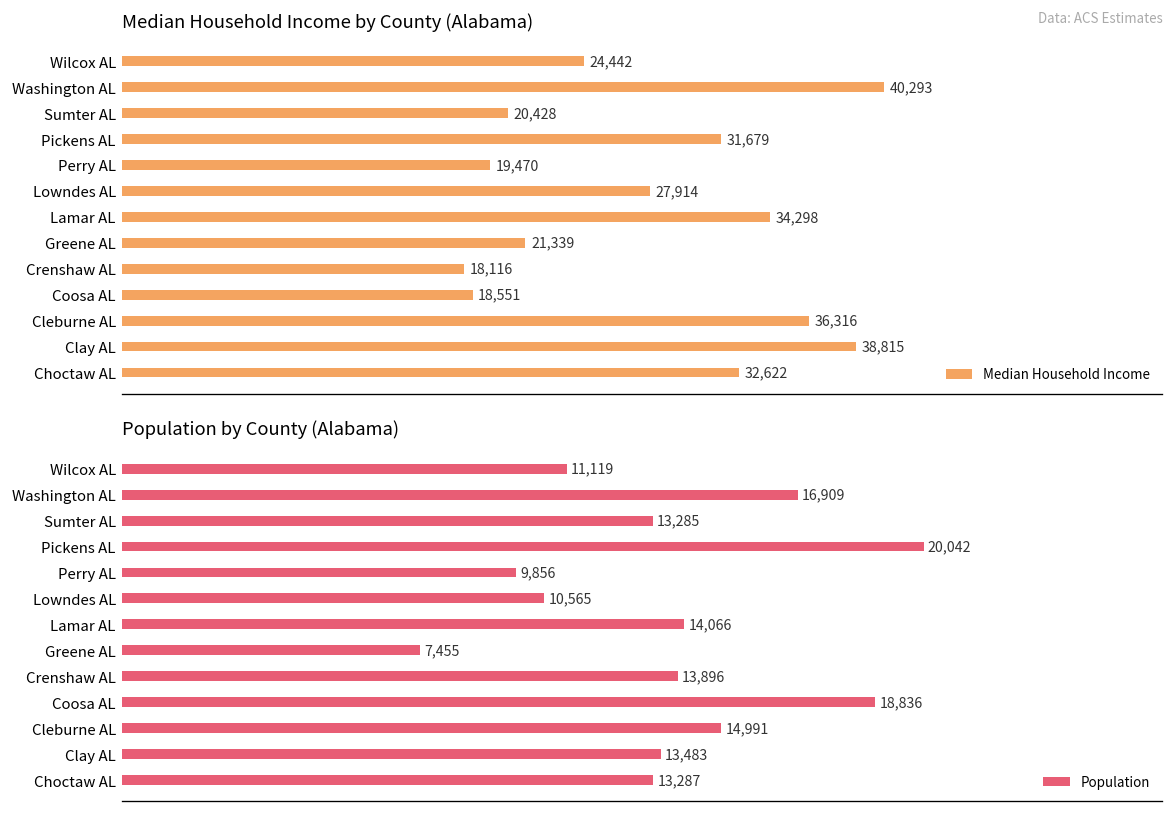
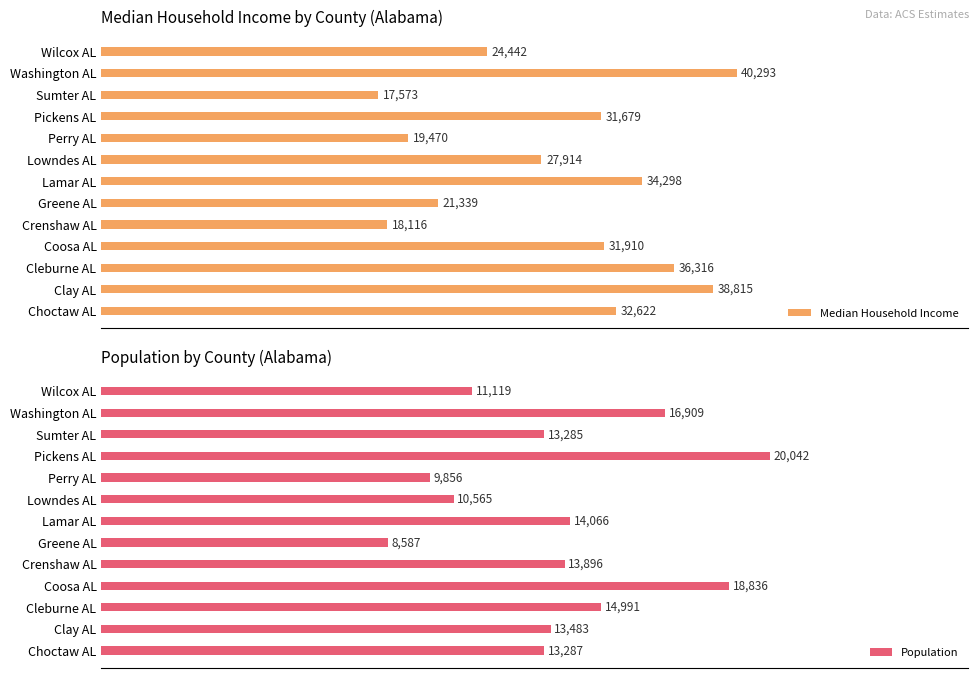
  {
    "Median Household Income by County (Alabama)": {
      "Wilcox AL": "24,442",
      "Washington AL": "40,293",
-     "Sumter AL": "20,428",
+     "Sumter AL": "17,573",
      "Pickens AL": "31,679",
      "Perry AL": "19,470",
      "Lowndes AL": "27,914",
      "Lamar AL": "34,298",
      "Greene AL": "21,339",
      "Crenshaw AL": "18,116",
-     "Coosa AL": "18,551",
+     "Coosa AL": "31,910",
      "Cleburne AL": "36,316",
      "Clay AL": "38,815",
      "Choctaw AL": "32,622"
    },
    "Population by County (Alabama)": {
      "Wilcox AL": "11,119",
      "Washington AL": "16,909",
      "Sumter AL": "13,285",
      "Pickens AL": "20,042",
      "Perry AL": "9,856",
      "Lowndes AL": "10,565",
      "Lamar AL": "14,066",
-     "Greene AL": "7,455",
+     "Greene AL": "8,587",
      "Crenshaw AL": "13,896",
      "Coosa AL": "18,836",
      "Cleburne AL": "14,991",
      "Clay AL": "13,483",
      "Choctaw AL": "13,287"
    }
  }
